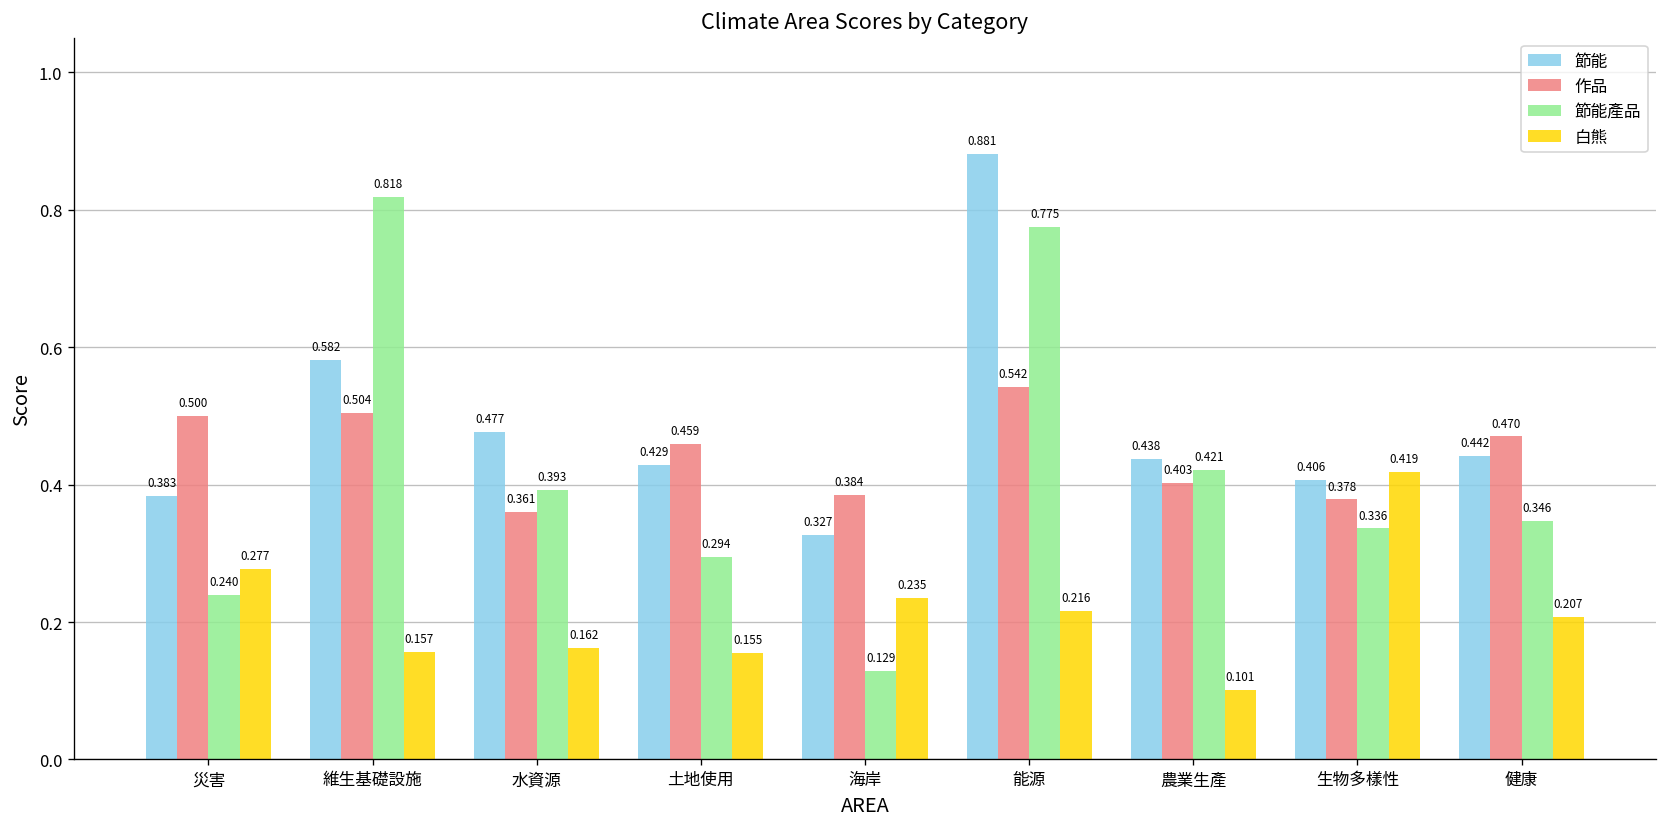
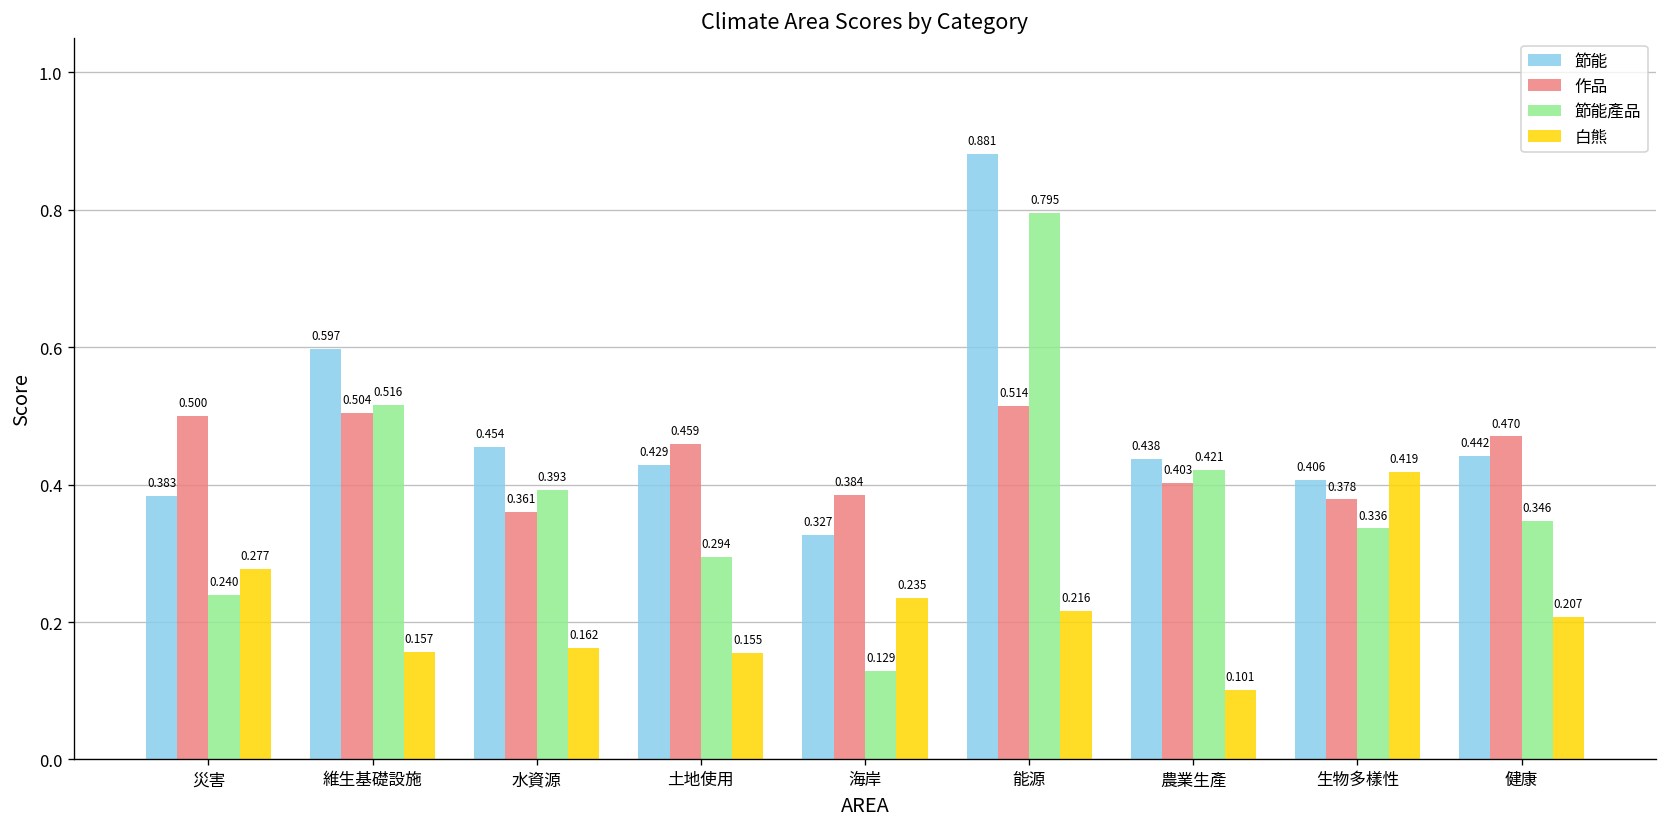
  {
    "節能": {
      "災害": 0.383,
-     "維生基礎設施": 0.582,
-     "水資源": 0.477,
+     "維生基礎設施": 0.597,
+     "水資源": 0.454,
      "土地使用": 0.429,
      "海岸": 0.327,
      "能源": 0.881,
      "農業生產": 0.438,
      "生物多樣性": 0.406,
      "健康": 0.442
    },
    "作品": {
      "災害": 0.500,
      "維生基礎設施": 0.504,
      "水資源": 0.361,
      "土地使用": 0.459,
      "海岸": 0.384,
-     "能源": 0.542,
+     "能源": 0.514,
      "農業生產": 0.403,
      "生物多樣性": 0.378,
      "健康": 0.470
    },
    "節能產品": {
      "災害": 0.240,
-     "維生基礎設施": 0.818,
+     "維生基礎設施": 0.516,
      "水資源": 0.393,
      "土地使用": 0.294,
      "海岸": 0.129,
-     "能源": 0.775,
+     "能源": 0.795,
      "農業生產": 0.421,
      "生物多樣性": 0.336,
      "健康": 0.346
    },
    "白熊": {
      "災害": 0.277,
      "維生基礎設施": 0.157,
      "水資源": 0.162,
      "土地使用": 0.155,
      "海岸": 0.235,
      "能源": 0.216,
      "農業生產": 0.101,
      "生物多樣性": 0.419,
      "健康": 0.207
    }
  }
